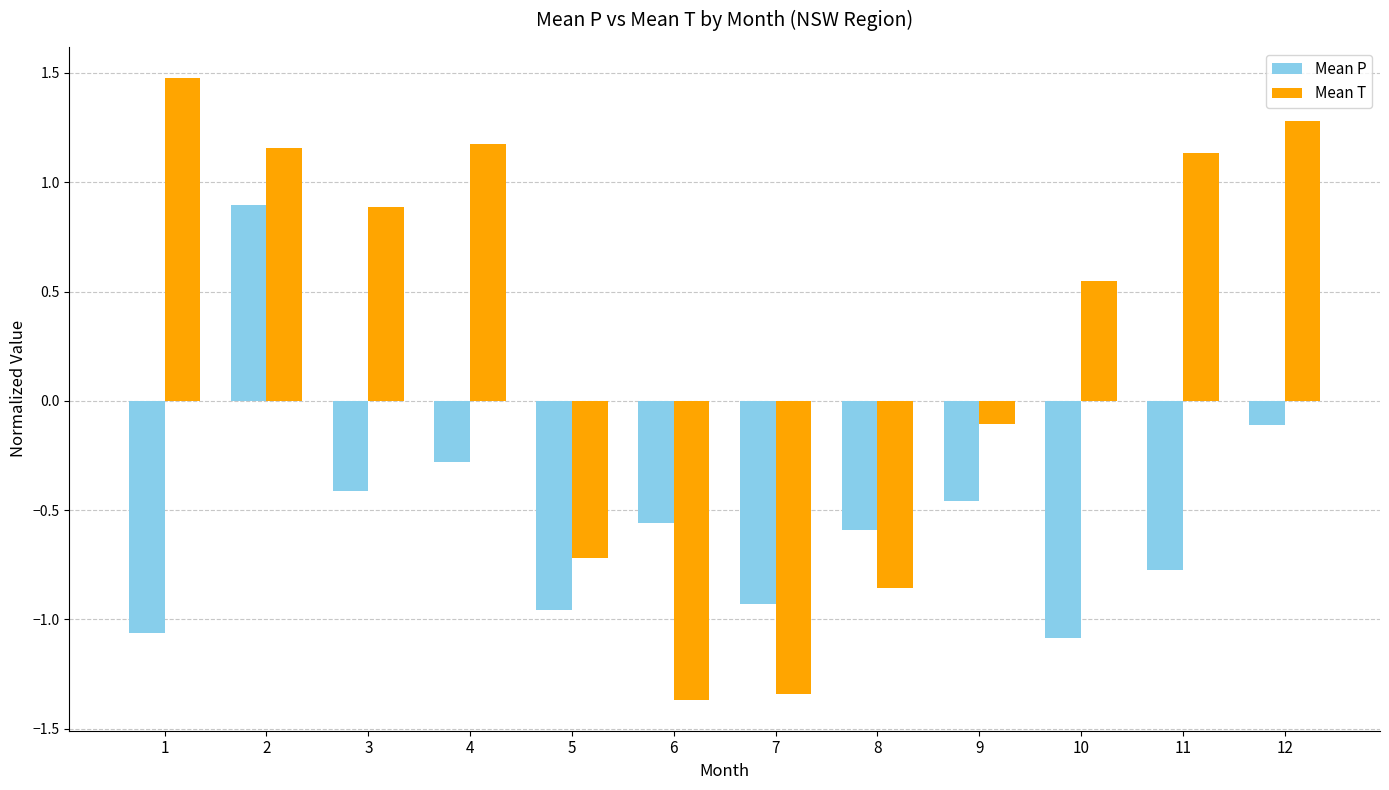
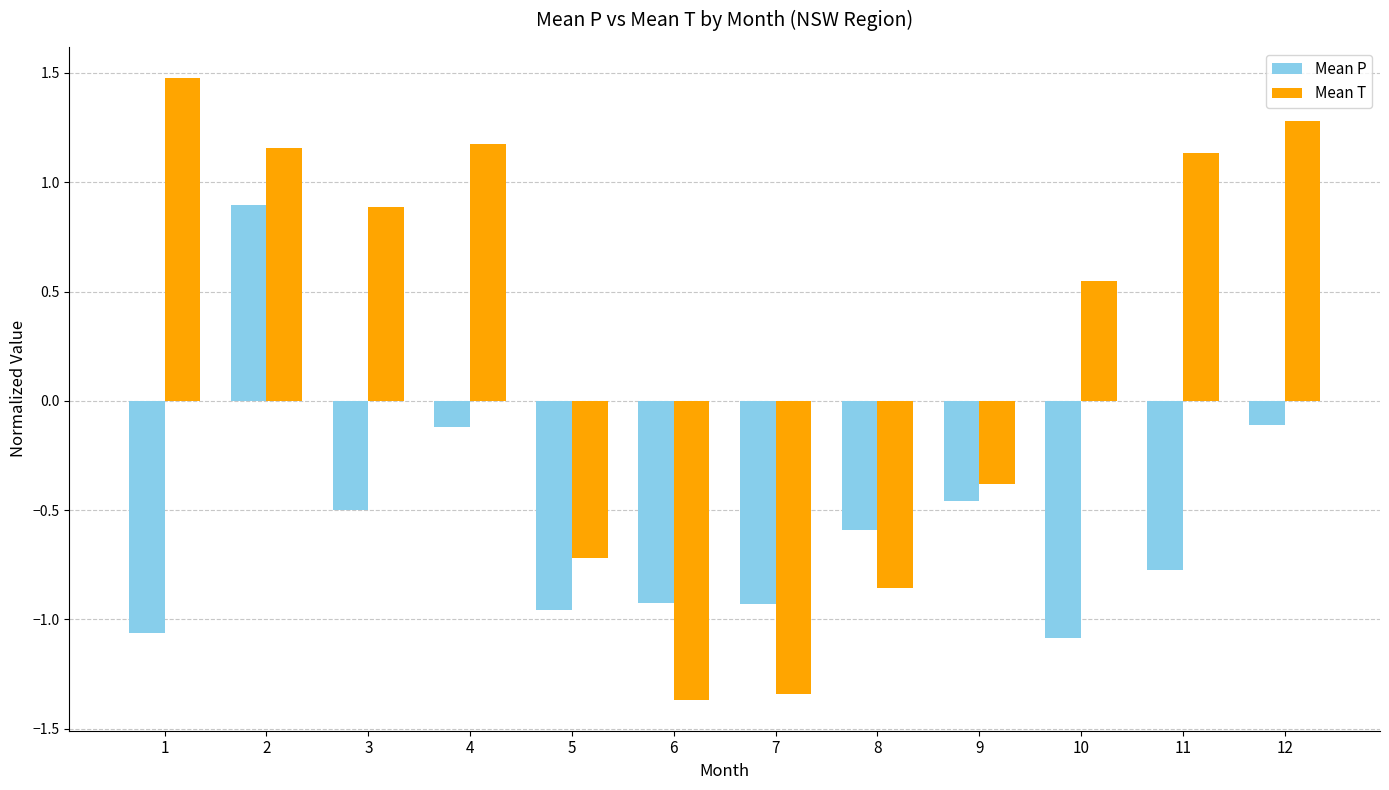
  {
    "Mean P": {
      "1": -1.06,
      "2": 0.90,
-     "3": -0.41,
-     "4": -0.28,
+     "3": -0.50,
+     "4": -0.12,
      "5": -0.96,
-     "6": -0.56,
+     "6": -0.93,
      "7": -0.93,
      "8": -0.59,
      "9": -0.46,
      "10": -1.08,
      "11": -0.77,
      "12": -0.11
    },
    "Mean T": {
      "1": 1.48,
      "2": 1.16,
      "3": 0.88,
      "4": 1.18,
      "5": -0.72,
      "6": -1.37,
      "7": -1.34,
      "8": -0.86,
-     "9": -0.10,
+     "9": -0.38,
      "10": 0.55,
      "11": 1.13,
      "12": 1.28
    }
  }
